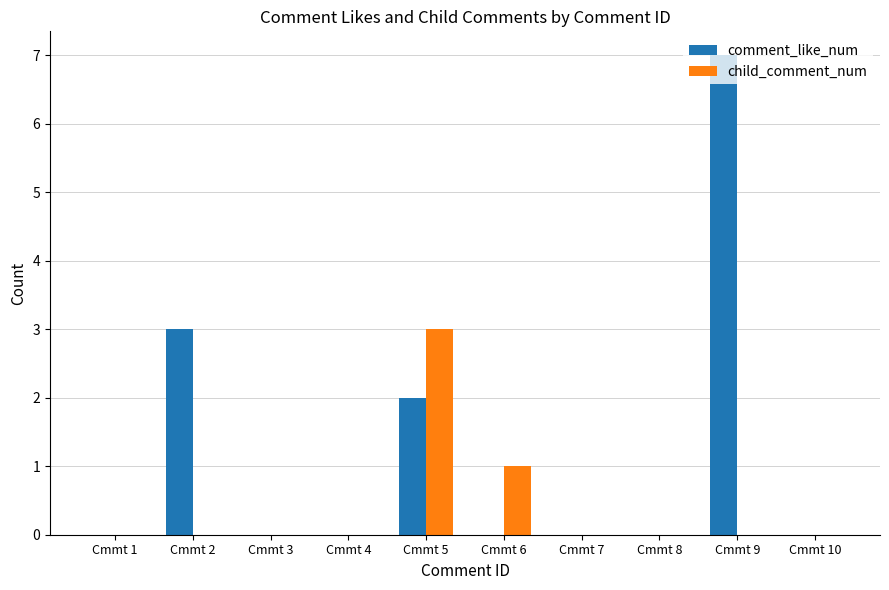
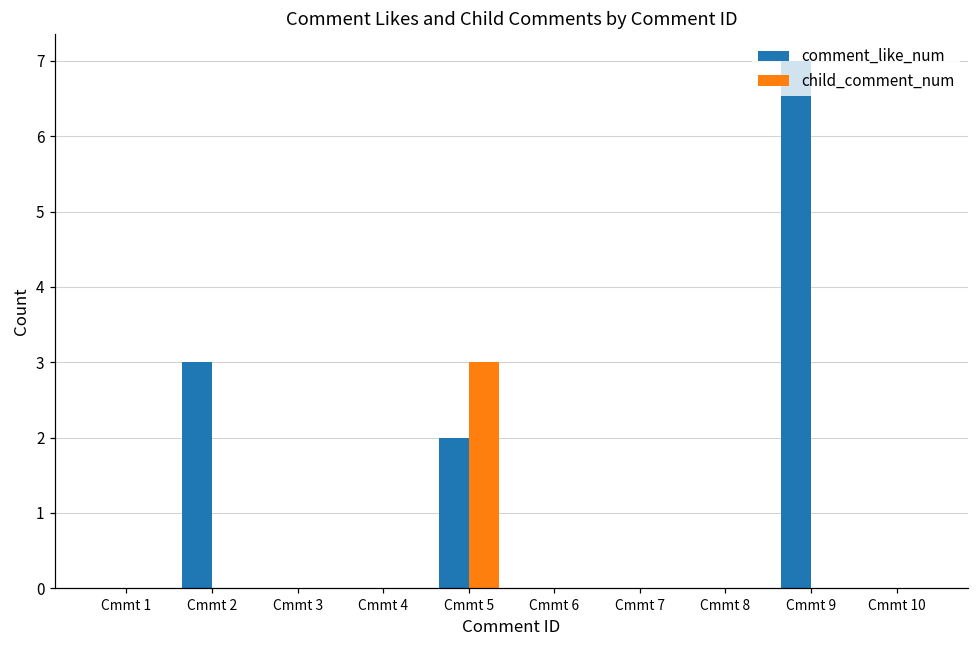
  {
    "comment_like_num": {
      "Cmmt 1": 0,
      "Cmmt 2": 3,
      "Cmmt 3": 0,
      "Cmmt 4": 0,
      "Cmmt 5": 2,
      "Cmmt 6": 0,
      "Cmmt 7": 0,
      "Cmmt 8": 0,
      "Cmmt 10": 0
    },
    "child_comment_num": {
      "Cmmt 1": 0,
      "Cmmt 2": 0,
      "Cmmt 3": 0,
      "Cmmt 4": 0,
      "Cmmt 5": 3,
-     "Cmmt 6": 1,
+     "Cmmt 6": 0,
      "Cmmt 7": 0,
      "Cmmt 8": 0,
      "Cmmt 9": 0,
      "Cmmt 10": 0
    }
  }
